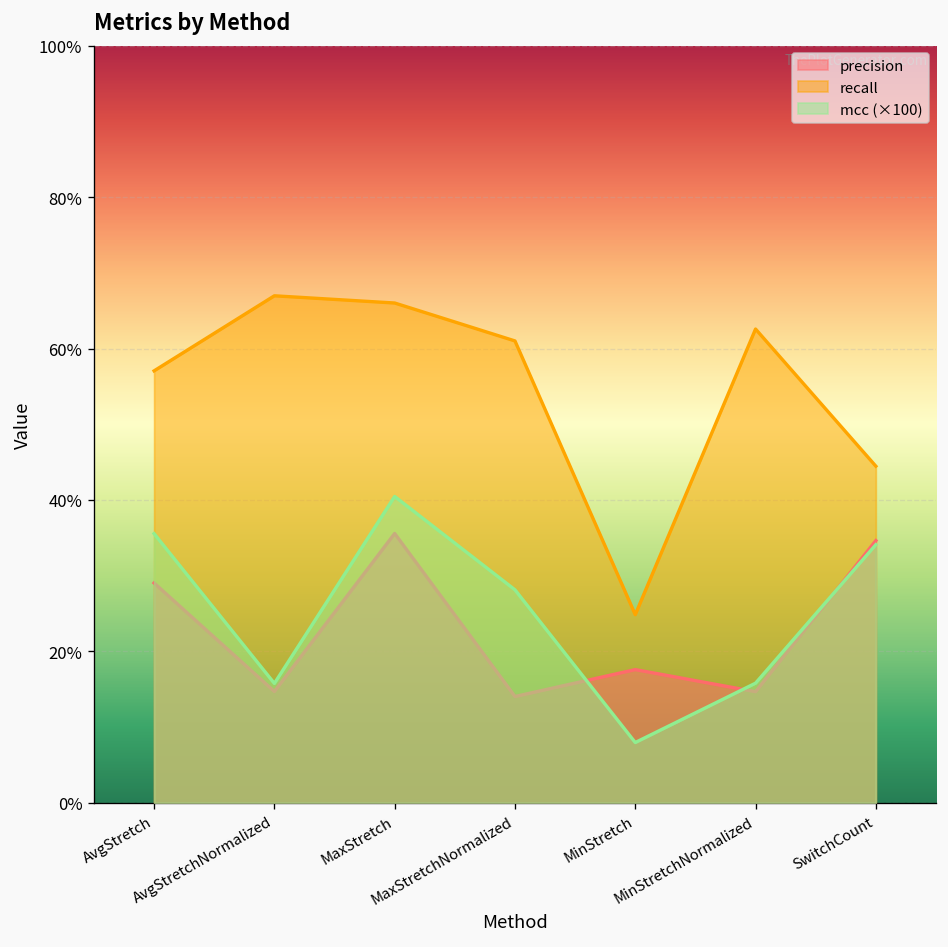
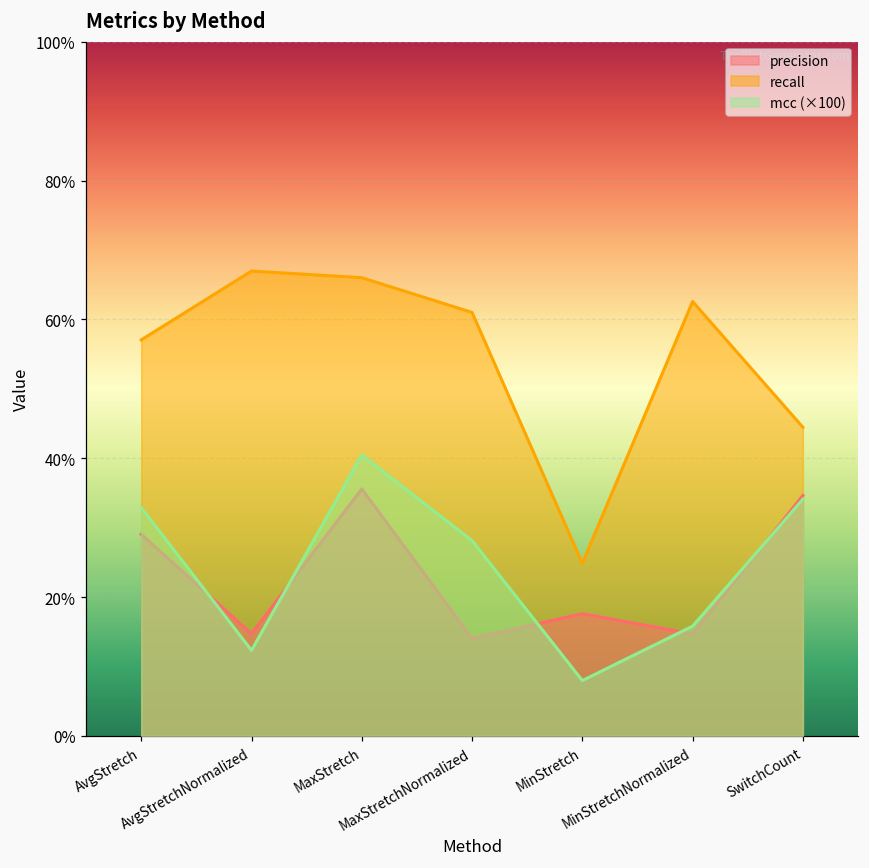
  {
    "precision": {
      "AvgStretch": "29%",
      "AvgStretchNormalized": "15%",
      "MaxStretch": "36%",
      "MaxStretchNormalized": "14%",
      "MinStretch": "18%",
      "MinStretchNormalized": "15%",
      "SwitchCount": "35%"
    },
    "recall": {
      "AvgStretch": "57%",
      "AvgStretchNormalized": "67%",
      "MaxStretch": "66%",
      "MaxStretchNormalized": "61%",
      "MinStretch": "25%",
      "MinStretchNormalized": "63%",
      "SwitchCount": "44%"
    },
    "mcc (×100)": {
-     "AvgStretch": "36%",
-     "AvgStretchNormalized": "16%",
+     "AvgStretch": "33%",
+     "AvgStretchNormalized": "12%",
      "MaxStretch": "40%",
      "MaxStretchNormalized": "28%",
      "MinStretch": "8%",
      "MinStretchNormalized": "16%",
      "SwitchCount": "34%"
    }
  }
